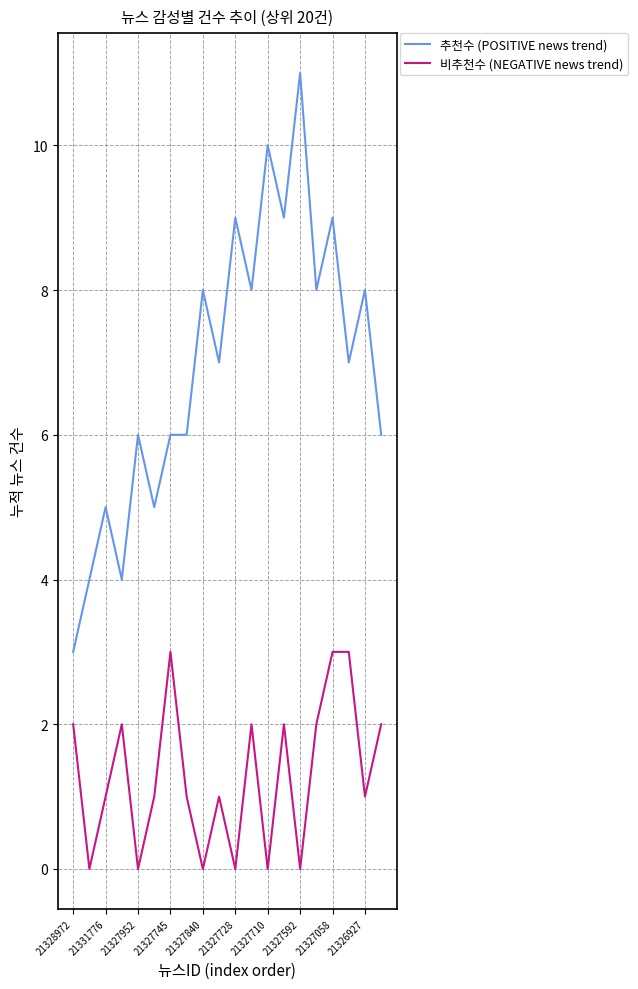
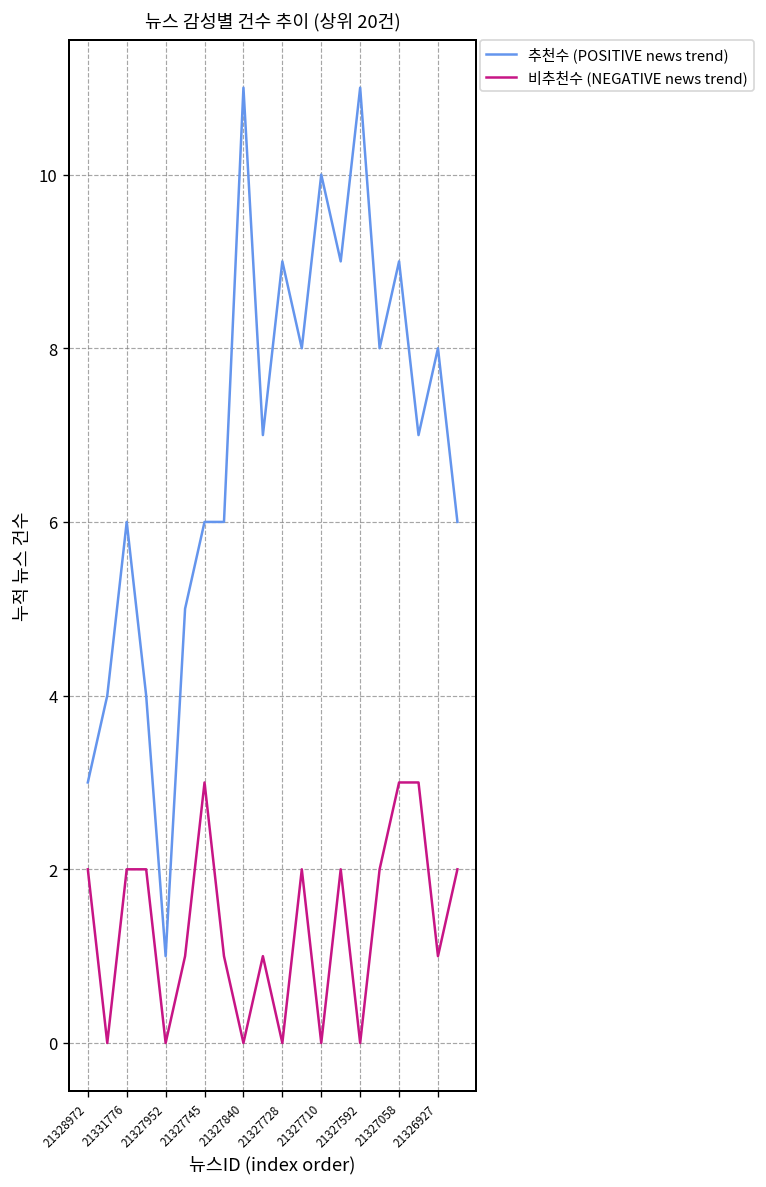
  {
    "추천수 (POSITIVE news trend)": {
      "21328972": 3,
-     "21331776": 5,
-     "21327952": 6,
+     "21331776": 6,
+     "21327952": 1,
      "21327745": 6,
-     "21327840": 8,
+     "21327840": 11,
      "21327728": 9,
      "21327710": 10,
      "21327592": 11,
      "21327058": 9,
      "21326927": 8
    },
    "비추천수 (NEGATIVE news trend)": {
      "21328972": 2,
-     "21331776": 1,
+     "21331776": 2,
      "21327952": 0,
      "21327745": 3,
      "21327840": 0,
      "21327728": 0,
      "21327710": 0,
      "21327592": 0,
      "21327058": 3,
      "21326927": 1
    }
  }
